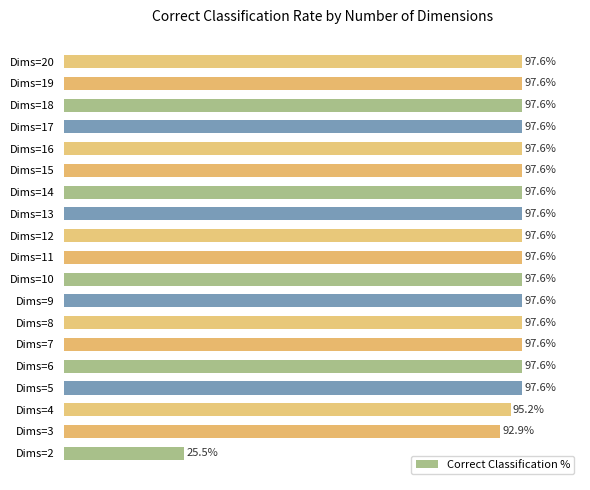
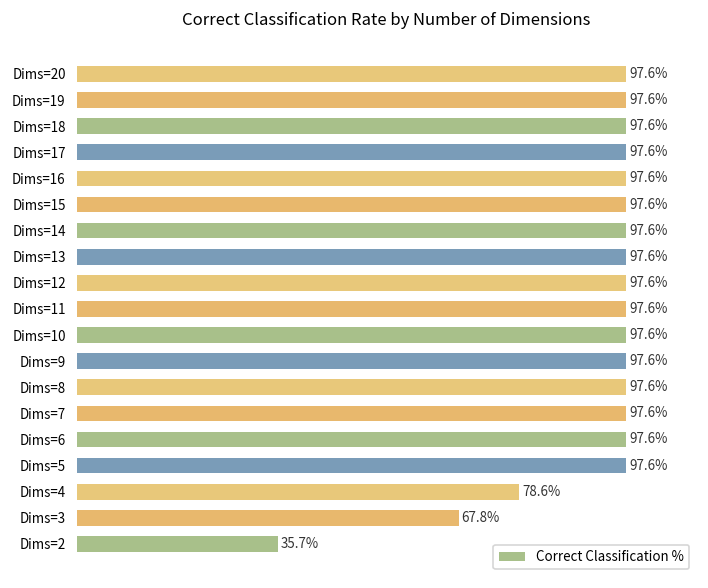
  {
    "Dims=20": "97.6%",
    "Dims=19": "97.6%",
    "Dims=18": "97.6%",
    "Dims=17": "97.6%",
    "Dims=16": "97.6%",
    "Dims=15": "97.6%",
    "Dims=14": "97.6%",
    "Dims=13": "97.6%",
    "Dims=12": "97.6%",
    "Dims=11": "97.6%",
    "Dims=10": "97.6%",
    "Dims=9": "97.6%",
    "Dims=8": "97.6%",
    "Dims=7": "97.6%",
    "Dims=6": "97.6%",
    "Dims=5": "97.6%",
-   "Dims=4": "95.2%",
-   "Dims=3": "92.9%",
-   "Dims=2": "25.5%"
+   "Dims=4": "78.6%",
+   "Dims=3": "67.8%",
+   "Dims=2": "35.7%"
  }
